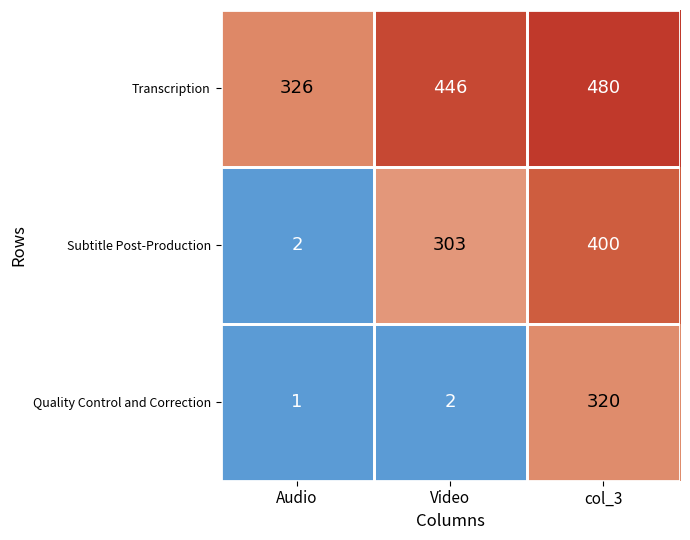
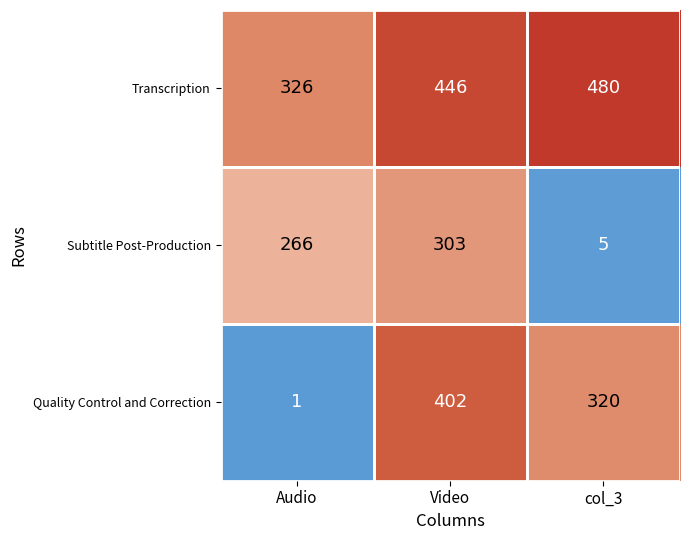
  {
    "Transcription": {
      "Audio": 326,
      "Video": 446,
      "col_3": 480
    },
    "Subtitle Post-Production": {
-     "Audio": 2,
+     "Audio": 266,
      "Video": 303,
-     "col_3": 400
+     "col_3": 5
    },
    "Quality Control and Correction": {
      "Audio": 1,
-     "Video": 2,
+     "Video": 402,
      "col_3": 320
    }
  }
